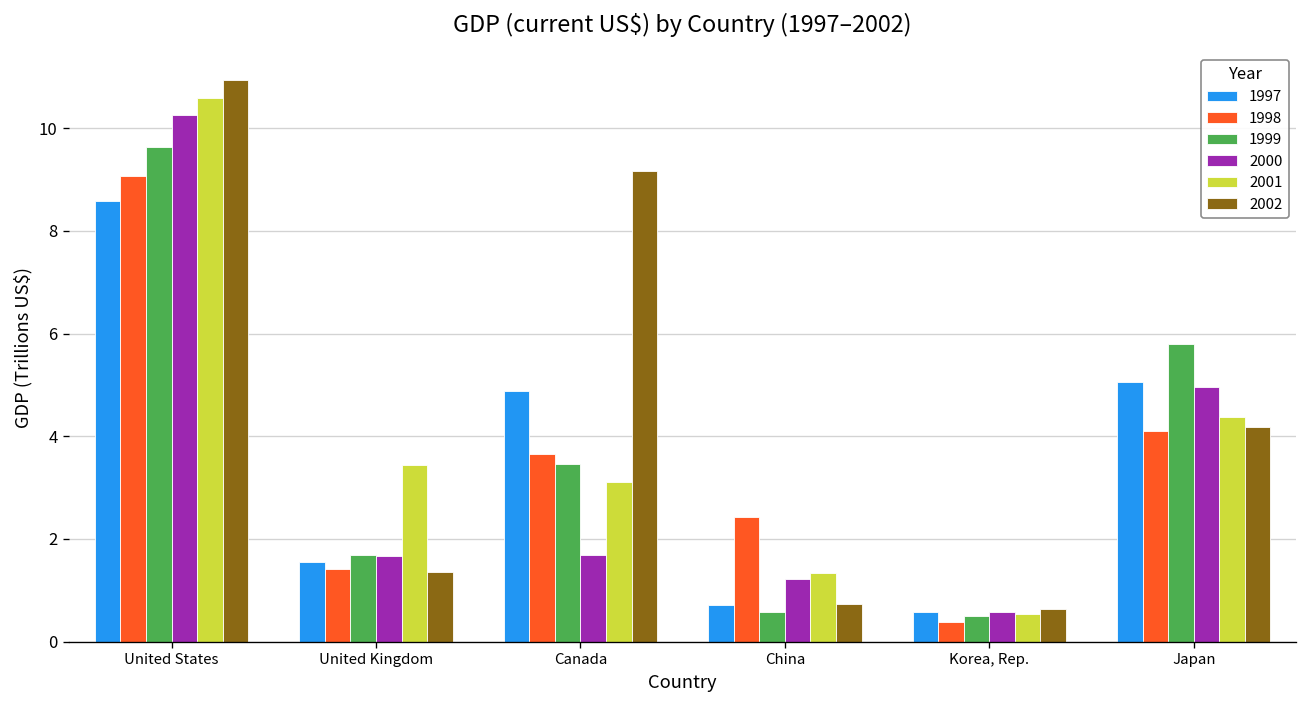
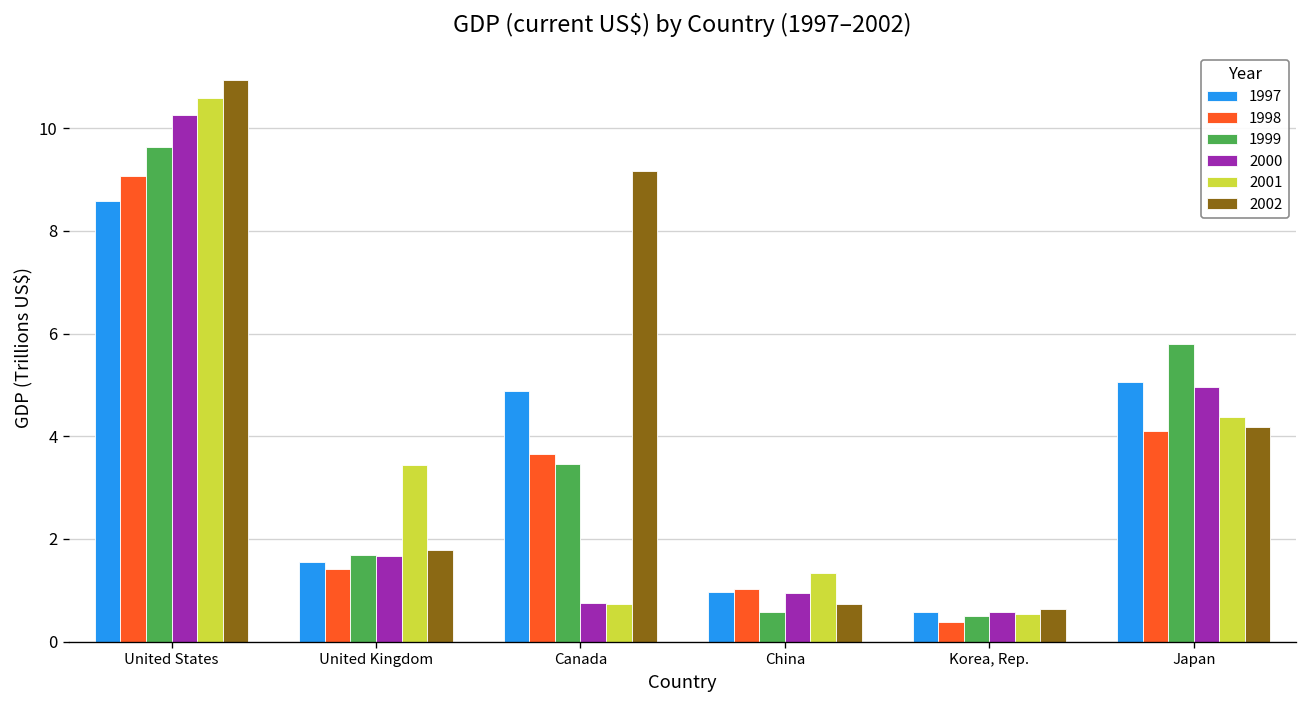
  {
    "1997": {
      "United States": 8.6,
      "United Kingdom": 1.6,
      "Canada": 4.9,
-     "China": 0.7,
+     "China": 1.0,
      "Korea, Rep.": 0.6,
      "Japan": 5.1
    },
    "1998": {
      "United States": 9.1,
      "United Kingdom": 1.4,
      "Canada": 3.7,
-     "China": 2.4,
+     "China": 1.0,
      "Korea, Rep.": 0.4,
      "Japan": 4.1
    },
    "1999": {
      "United States": 9.6,
      "United Kingdom": 1.7,
      "Canada": 3.5,
      "China": 0.6,
      "Korea, Rep.": 0.5,
      "Japan": 5.8
    },
    "2000": {
      "United States": 10.3,
      "United Kingdom": 1.7,
-     "Canada": 1.7,
-     "China": 1.2,
+     "Canada": 0.7,
+     "China": 1.0,
      "Korea, Rep.": 0.6,
      "Japan": 5.0
    },
    "2001": {
      "United States": 10.6,
      "United Kingdom": 3.4,
-     "Canada": 3.1,
+     "Canada": 0.7,
      "China": 1.3,
      "Korea, Rep.": 0.5,
      "Japan": 4.4
    },
    "2002": {
      "United States": 10.9,
-     "United Kingdom": 1.4,
+     "United Kingdom": 1.8,
      "Canada": 9.2,
      "China": 0.7,
      "Korea, Rep.": 0.6,
      "Japan": 4.2
    }
  }
